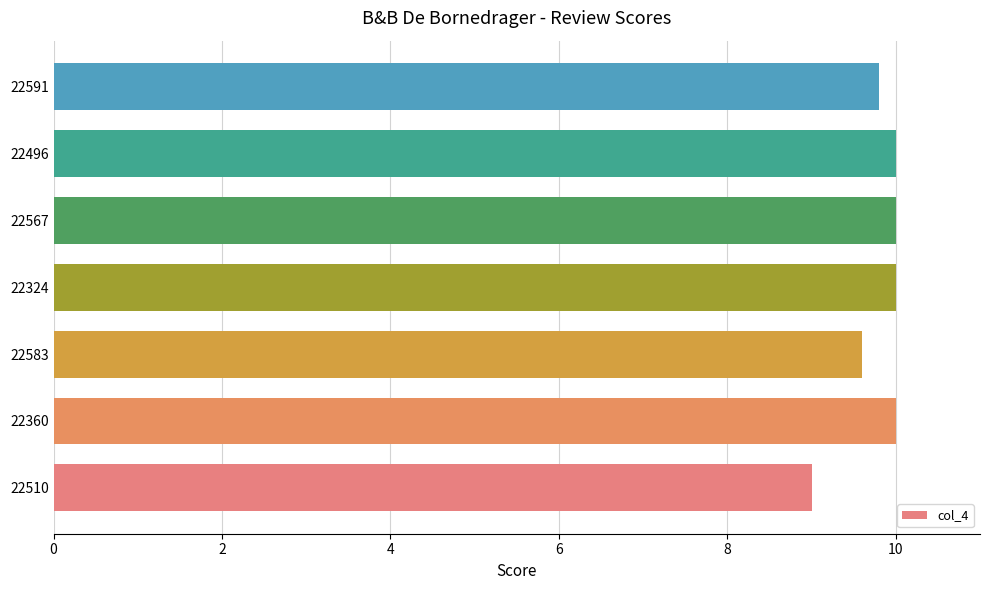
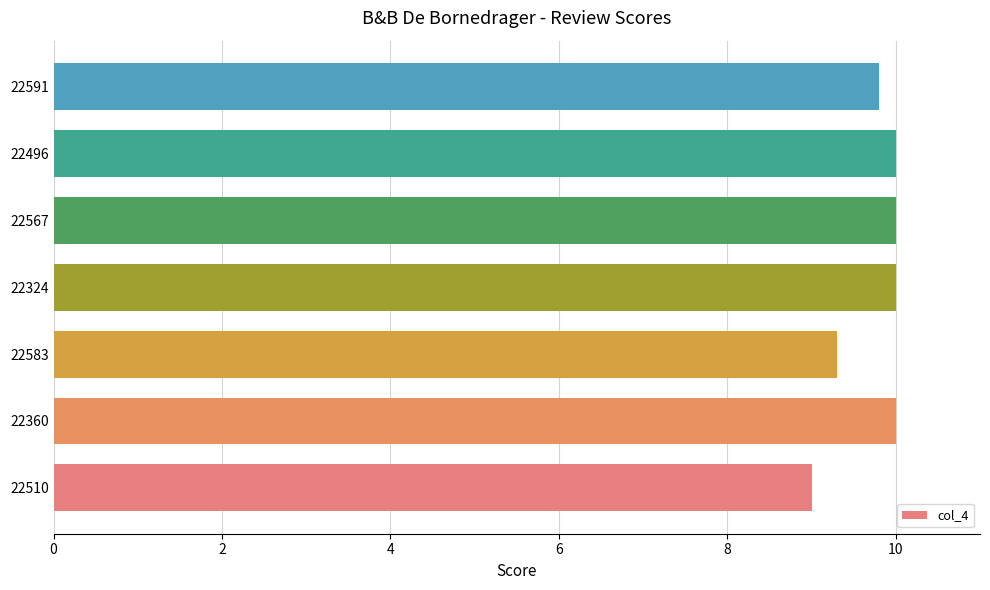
  {
    "22591": 9.8,
    "22496": 10.0,
    "22567": 10.0,
    "22324": 10.0,
-   "22583": 9.6,
+   "22583": 9.3,
    "22360": 10.0,
    "22510": 9.0
  }
